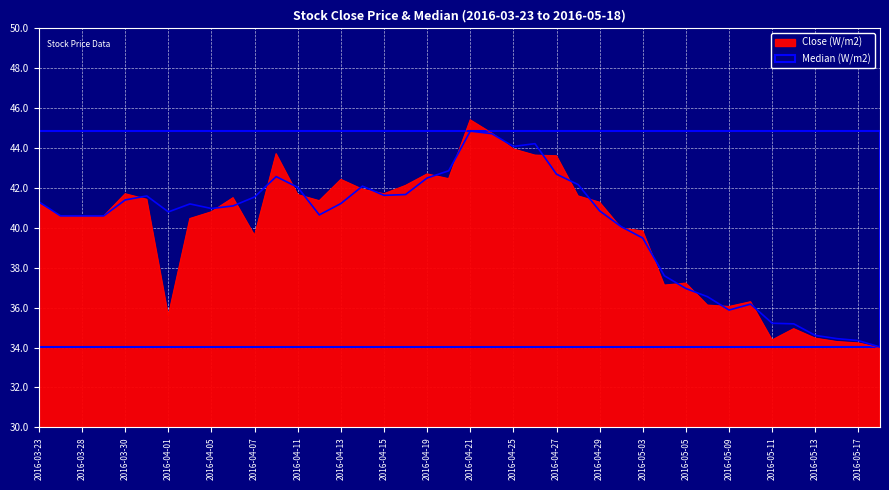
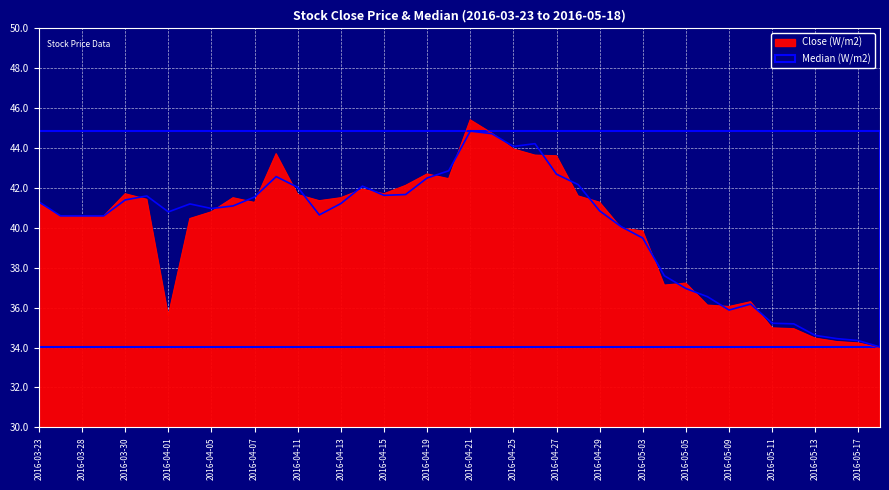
  {
    "Close (W/m2)": {
      "2016-03-30": 41.7,
      "2016-04-01": 35.6,
      "2016-04-05": 40.8,
-     "2016-04-07": 39.6,
+     "2016-04-07": 41.3,
      "2016-04-11": 41.7,
-     "2016-04-13": 42.4,
+     "2016-04-13": 41.5,
      "2016-04-19": 42.7,
      "2016-04-21": 45.4,
      "2016-04-25": 43.9,
      "2016-04-27": 43.6,
      "2016-04-29": 41.3,
      "2016-05-03": 39.8,
      "2016-05-05": 37.2,
      "2016-05-09": 36.1,
-     "2016-05-11": 34.4,
+     "2016-05-11": 35.0,
      "2016-05-13": 34.5
    }
  }
